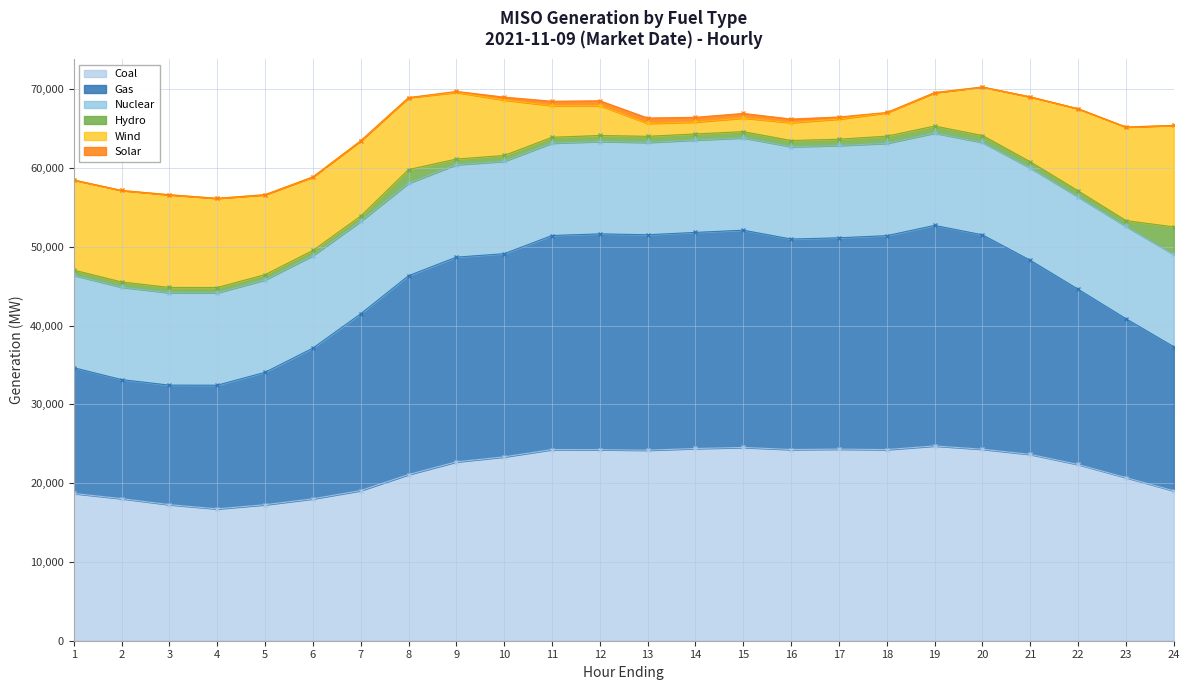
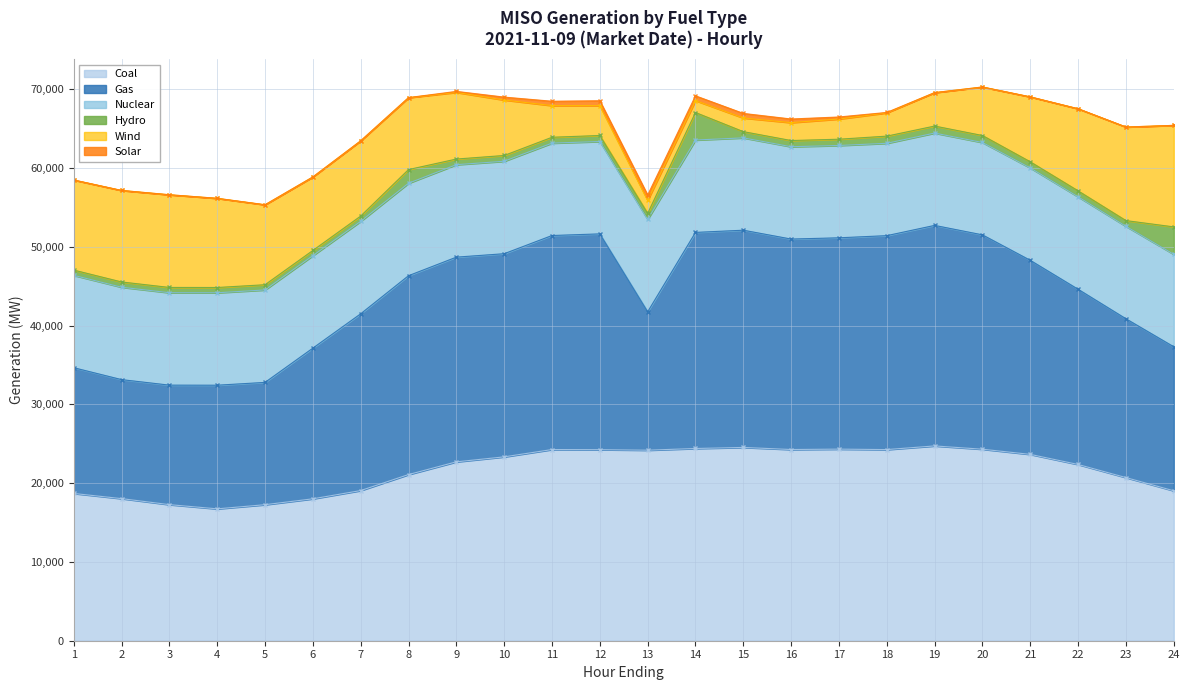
  {
    "Gas": {
      "1": "16,000",
      "2": "15,000",
      "3": "15,000",
      "4": "16,000",
-     "5": "17,000",
+     "5": "16,000",
      "6": "19,000",
      "7": "22,000",
      "8": "25,000",
      "9": "26,000",
      "10": "26,000",
      "11": "27,000",
      "12": "27,000",
-     "13": "27,000",
+     "13": "18,000",
      "14": "27,000",
      "15": "28,000",
      "16": "27,000",
      "17": "27,000",
      "18": "27,000",
      "19": "28,000",
      "20": "27,000",
      "21": "25,000",
      "22": "22,000",
      "23": "20,000",
      "24": "18,000"
    },
    "Hydro": {
      "1": "1,000",
      "2": "1,000",
      "3": "1,000",
      "4": "1,000",
      "5": "1,000",
      "6": "1,000",
      "7": "1,000",
      "8": "2,000",
      "9": "1,000",
      "10": "1,000",
      "11": "1,000",
      "12": "1,000",
      "13": "1,000",
-     "14": "1,000",
+     "14": "3,000",
      "15": "1,000",
      "16": "1,000",
      "17": "1,000",
      "18": "1,000",
      "19": "1,000",
      "20": "1,000",
      "21": "1,000",
      "22": "1,000",
      "23": "1,000",
      "24": "3,000"
    },
    "Wind": {
      "10": "7,000",
      "11": "4,000",
      "12": "4,000",
      "13": "2,000",
      "14": "2,000",
      "15": "2,000",
      "16": "2,000"
    },
    "Solar": {
      "10": "0",
      "11": "1,000",
      "12": "1,000",
      "13": "1,000",
      "14": "1,000",
      "15": "1,000",
      "16": "0"
    }
  }
